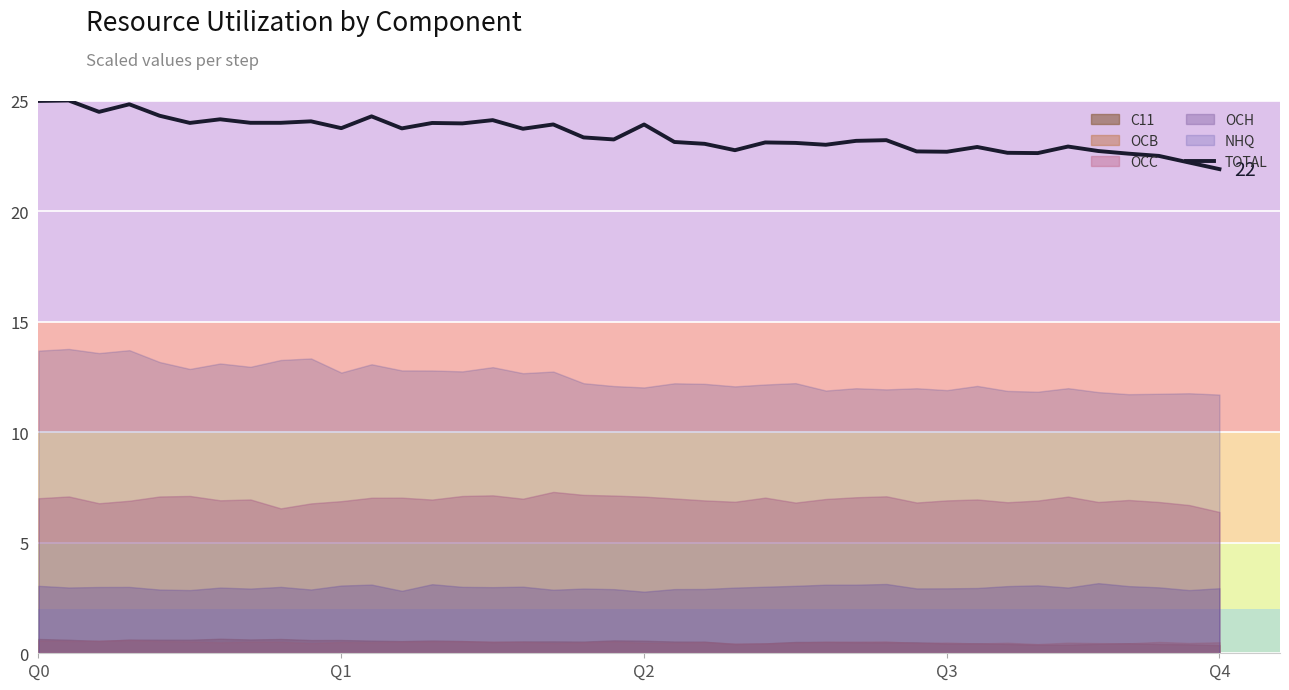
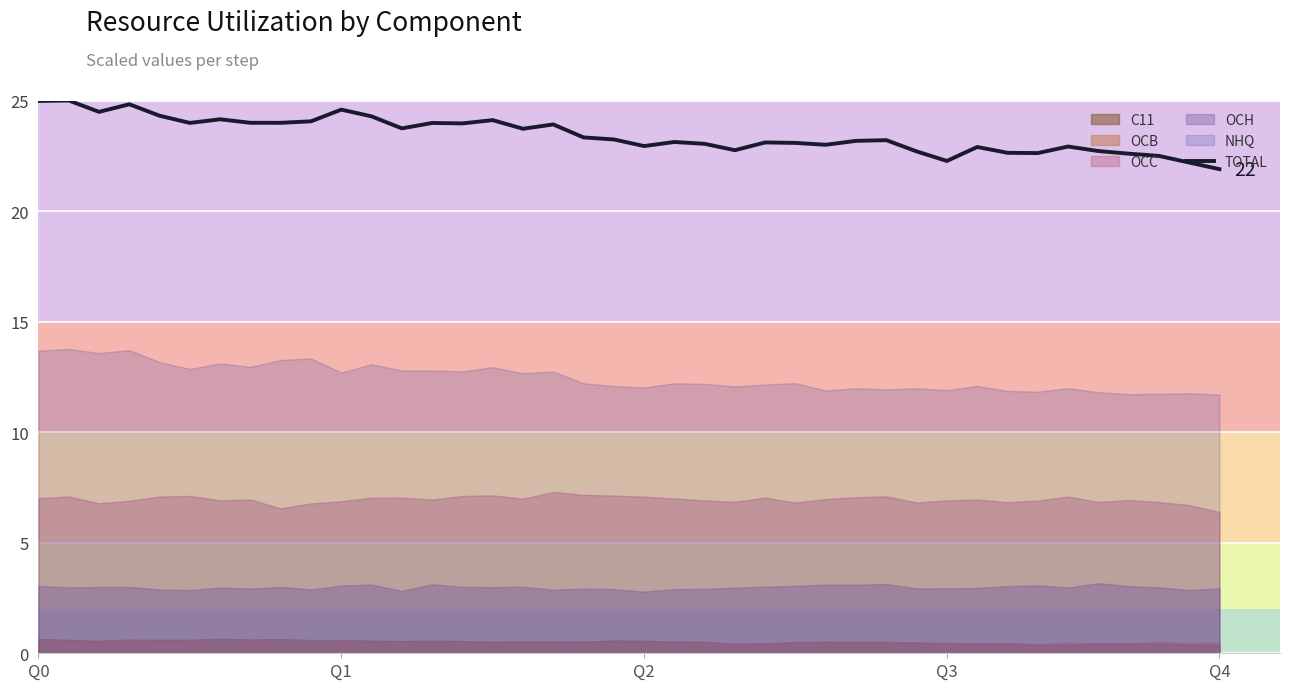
  {
    "TOTAL": {
      "Q0": 25.0,
-     "Q1": 23.7,
-     "Q2": 23.9,
-     "Q3": 22.7
+     "Q1": 24.6,
+     "Q2": 22.9,
+     "Q3": 22.3
    },
    "C11": {
      "Q4": 0.4
    }
  }
